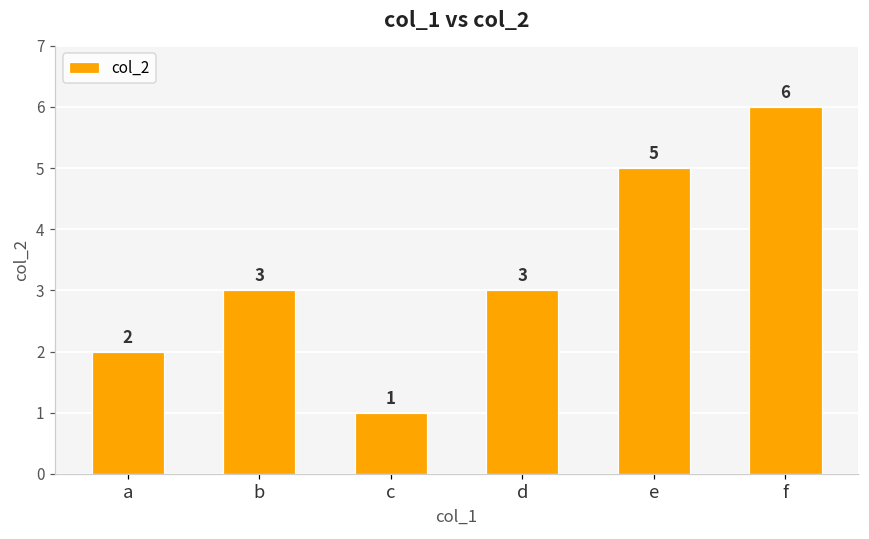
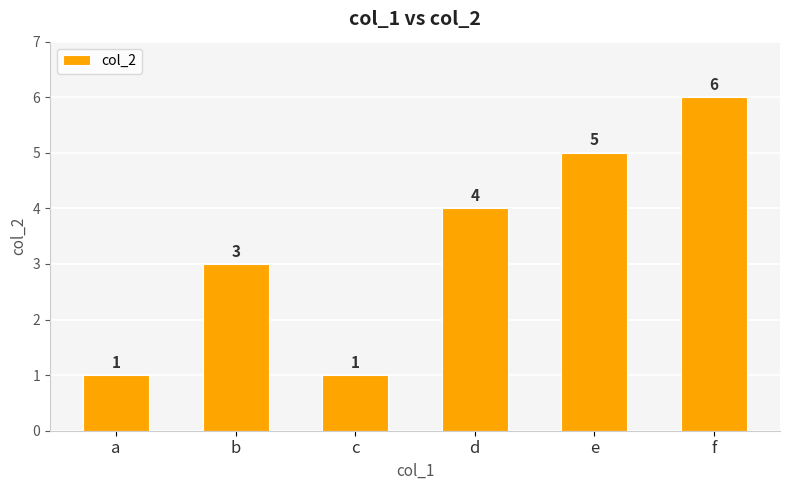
  {
-   "a": 2,
+   "a": 1,
    "b": 3,
    "c": 1,
-   "d": 3,
+   "d": 4,
    "e": 5,
    "f": 6
  }
